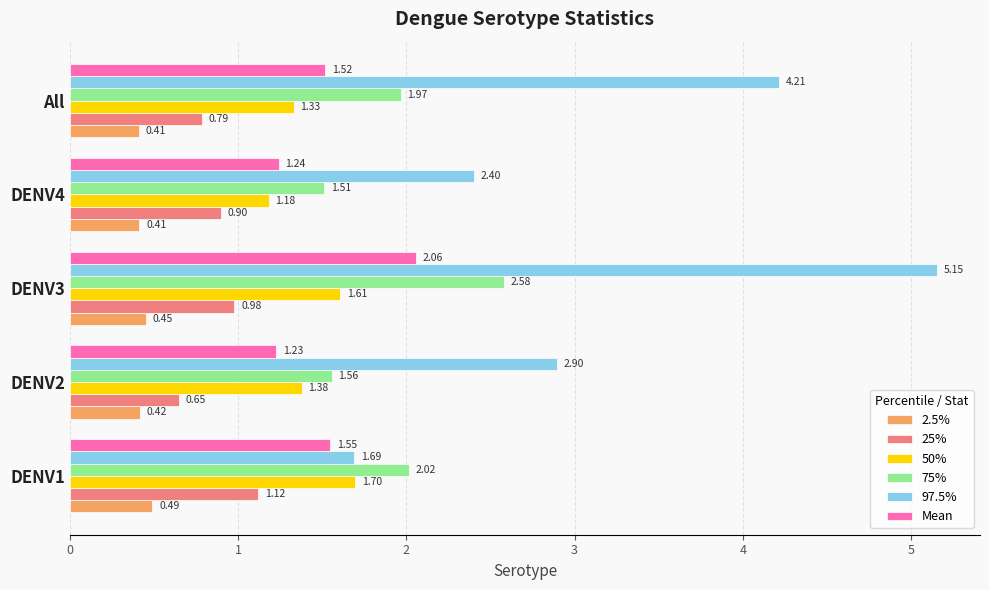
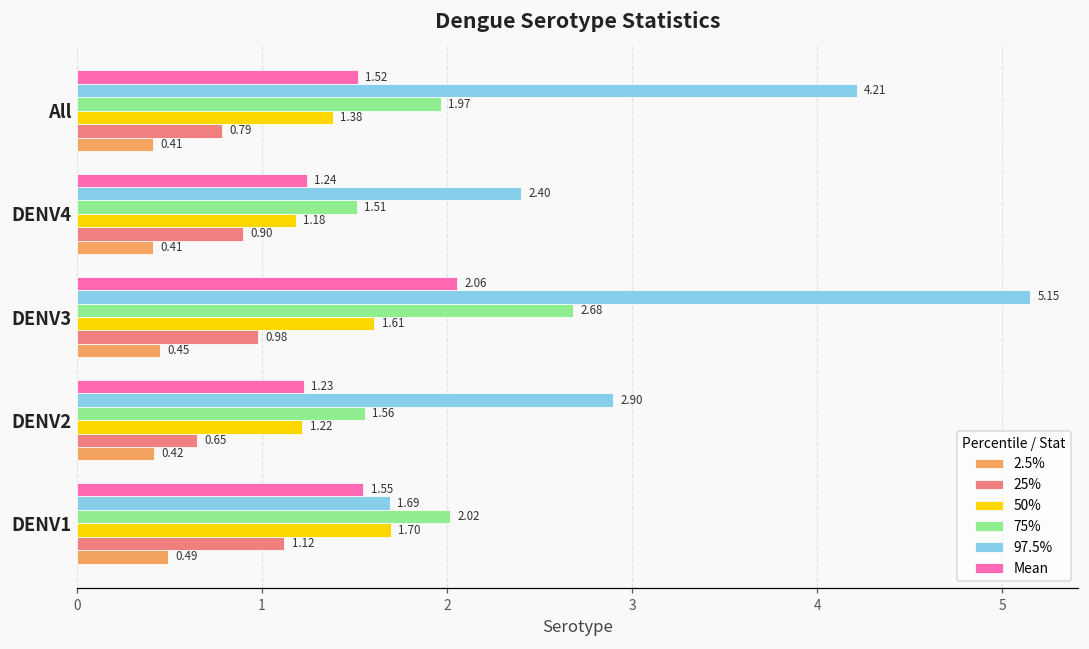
  {
    "50%": {
-     "All": 1.33,
+     "All": 1.38,
      "DENV4": 1.18,
      "DENV3": 1.61,
-     "DENV2": 1.38,
+     "DENV2": 1.22,
      "DENV1": 1.70
    },
    "75%": {
      "All": 1.97,
      "DENV4": 1.51,
-     "DENV3": 2.58,
+     "DENV3": 2.68,
      "DENV2": 1.56,
      "DENV1": 2.02
    },
    "97.5%": {
      "All": 4.21,
      "DENV4": 2.40,
      "DENV3": 5.15,
      "DENV2": 2.90,
      "DENV1": 1.69
    }
  }
